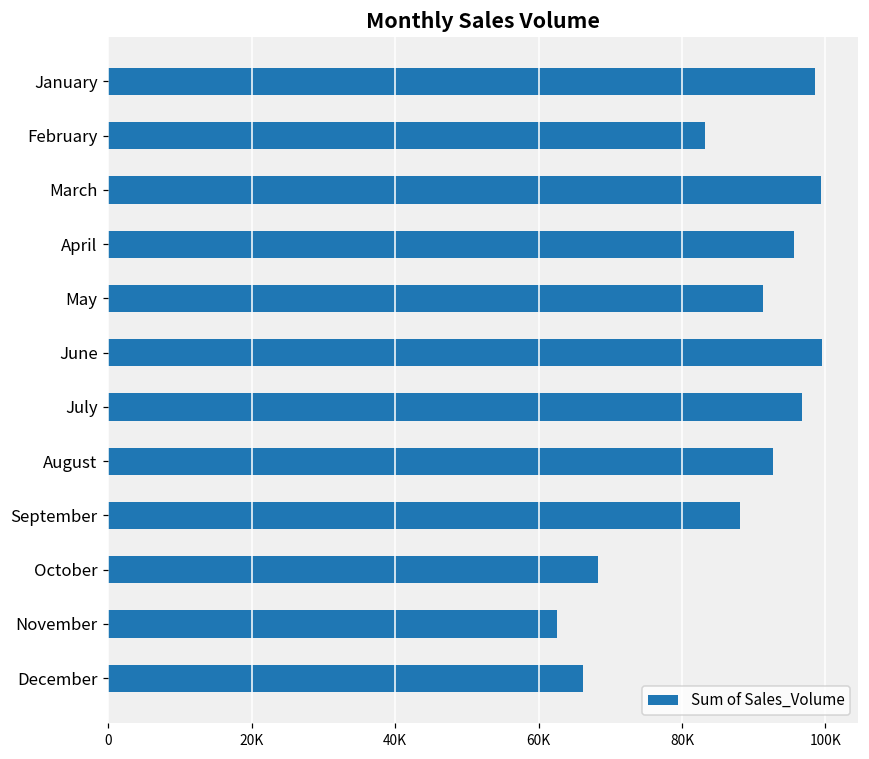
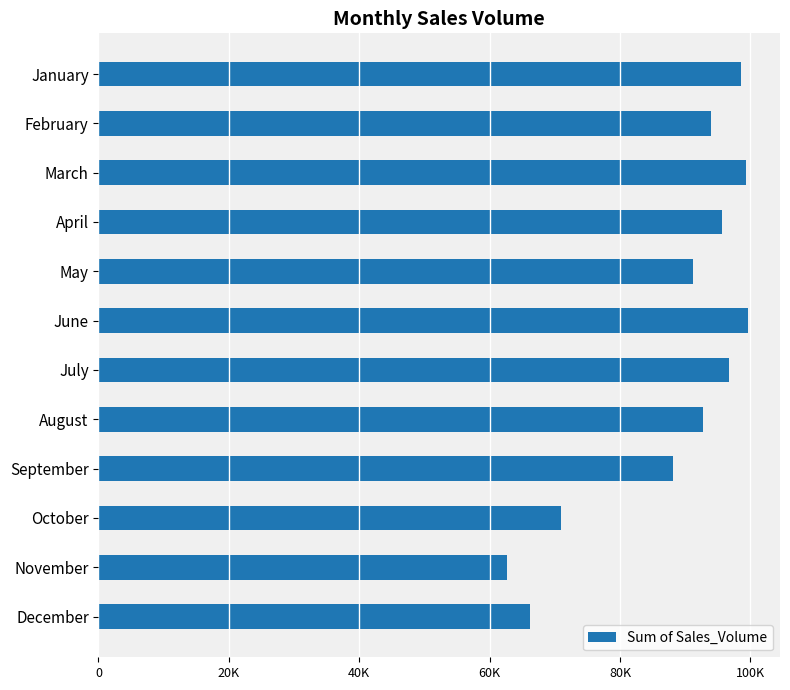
  {
    "January": 99000,
-   "February": 83000,
+   "February": 94000,
    "March": 99000,
    "April": 96000,
    "May": 91000,
    "June": 100000,
    "July": 97000,
    "August": 93000,
    "September": 88000,
-   "October": 68000,
+   "October": 71000,
    "November": 63000,
    "December": 66000
  }
